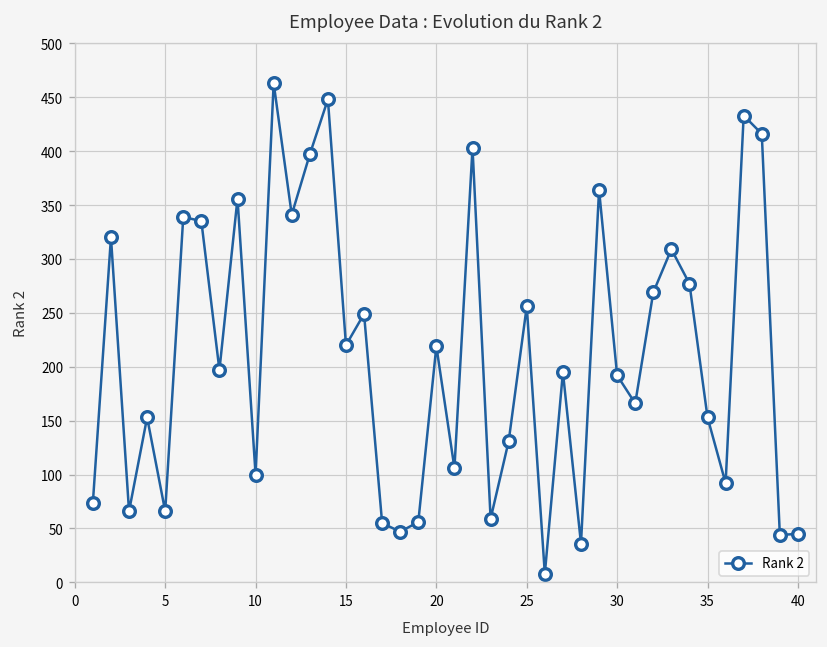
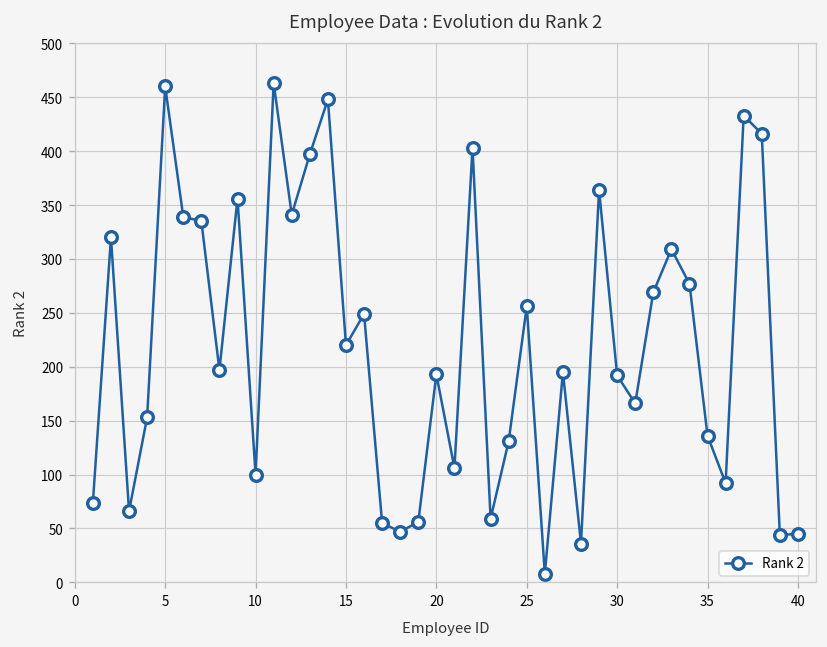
  {
-   "5": 70,
+   "5": 460,
    "10": 100,
    "15": 220,
-   "20": 220,
+   "20": 190,
    "25": 260,
    "30": 190,
-   "35": 150,
+   "35": 140,
    "40": 50
  }
